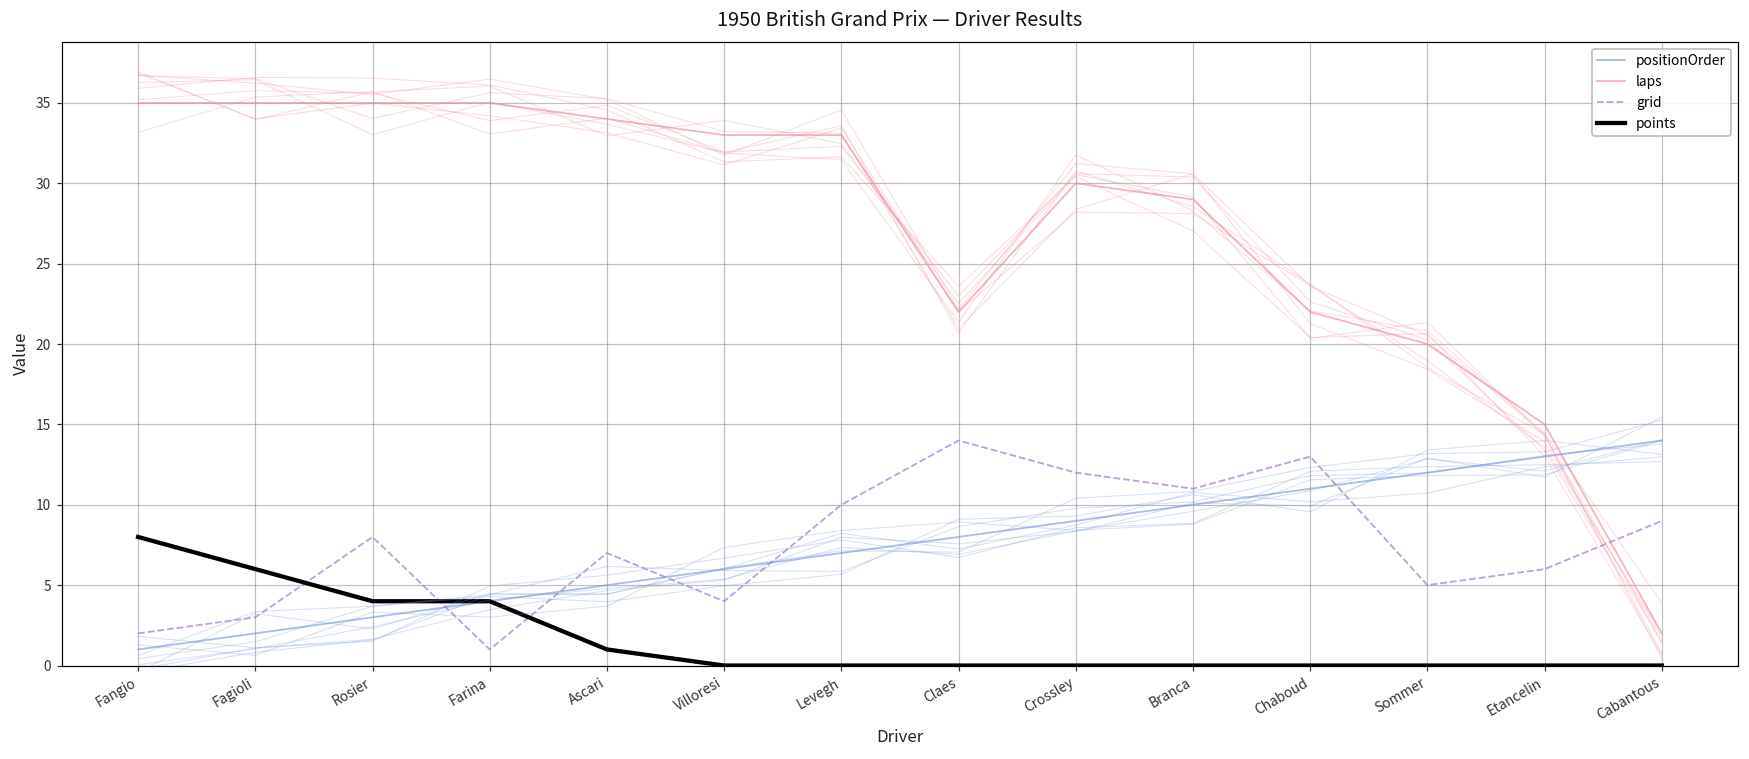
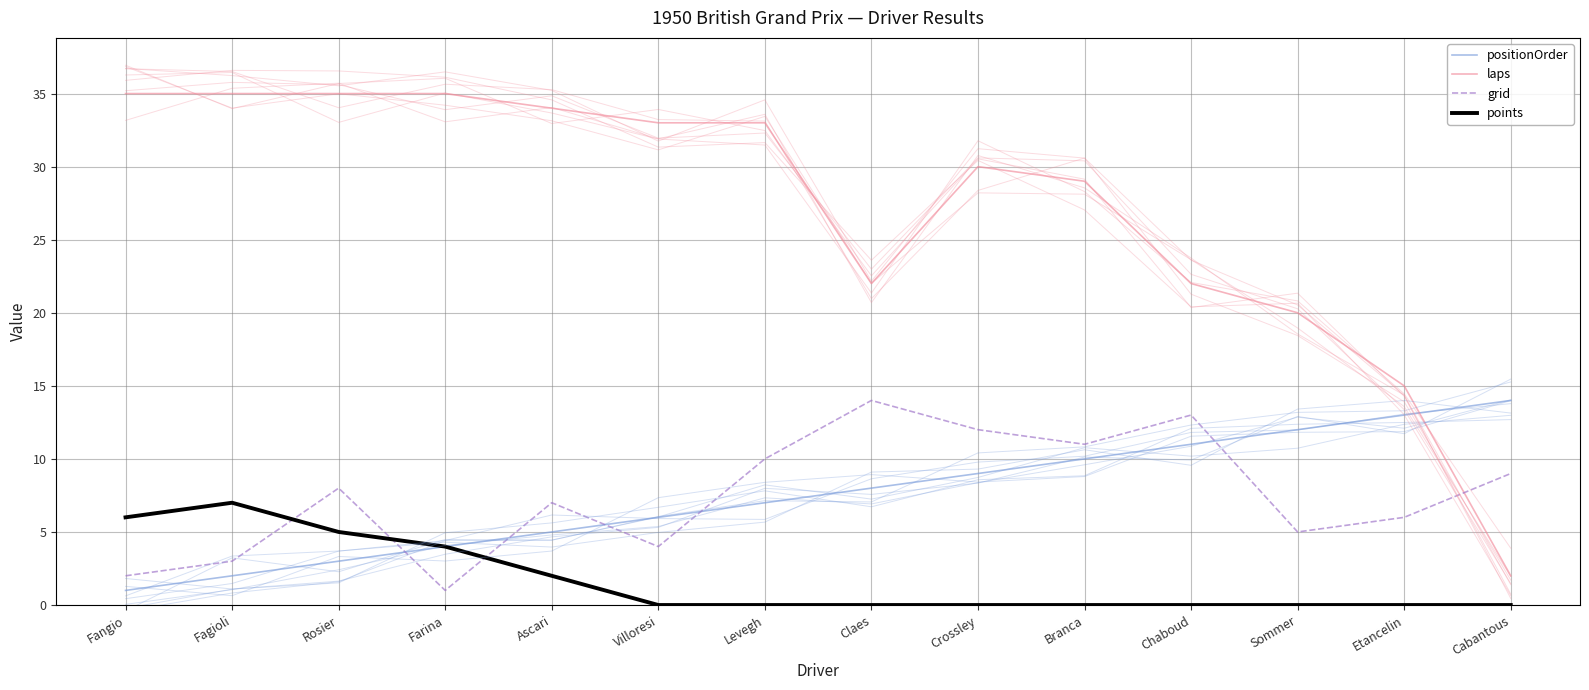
  {
    "points": {
-     "Fangio": 8,
-     "Fagioli": 6,
-     "Rosier": 4,
-     "Ascari": 1,
+     "Fangio": 6,
+     "Fagioli": 7,
+     "Rosier": 5,
+     "Ascari": 2,
      "Villoresi": 0,
      "Levegh": 0,
      "Claes": 0,
      "Crossley": 0,
      "Branca": 0,
      "Chaboud": 0,
      "Sommer": 0,
      "Etancelin": 0,
      "Cabantous": 0
    }
  }
